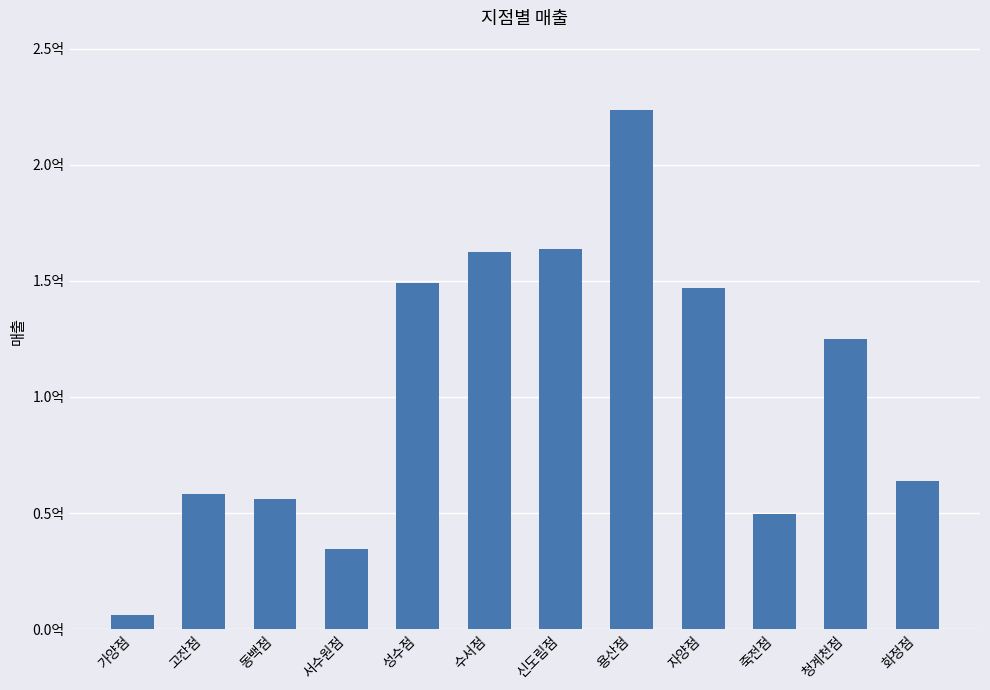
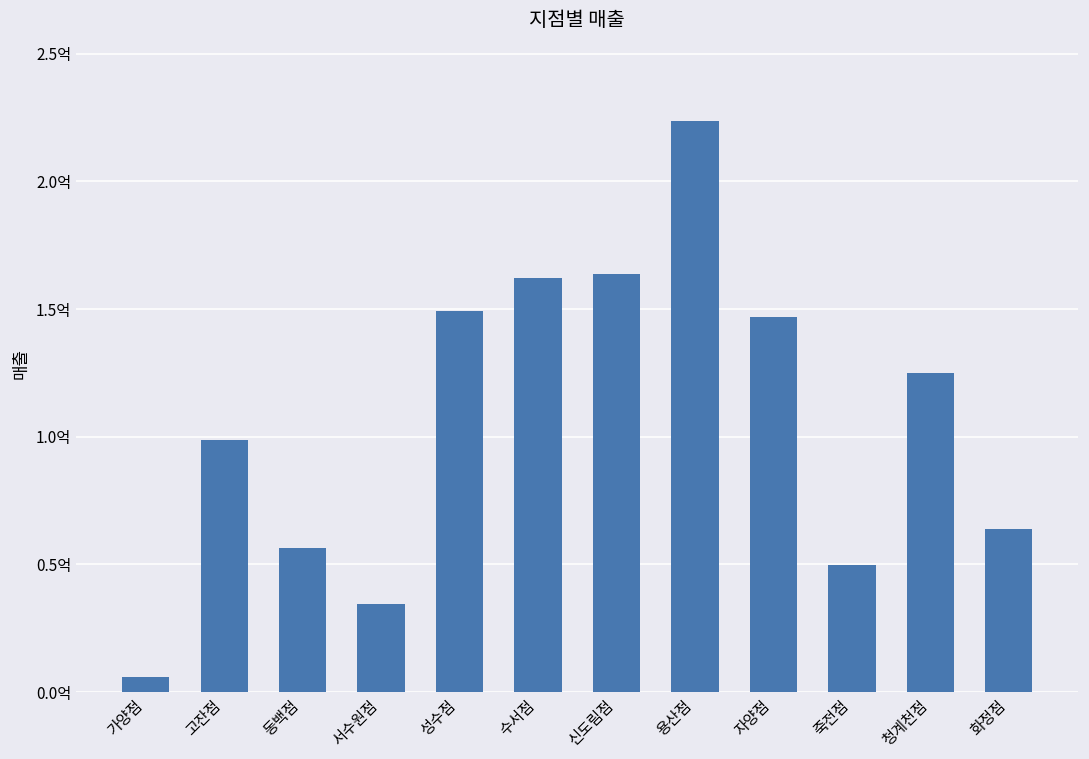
  {
    "가양점": "0.06억",
-   "고잔점": "0.58억",
+   "고잔점": "0.99억",
    "동백점": "0.56억",
    "서수원점": "0.34억",
    "성수점": "1.49억",
    "수서점": "1.62억",
    "신도림점": "1.64억",
    "용산점": "2.24억",
    "자양점": "1.47억",
    "죽전점": "0.50억",
    "청계천점": "1.25억",
    "화정점": "0.64억"
  }
